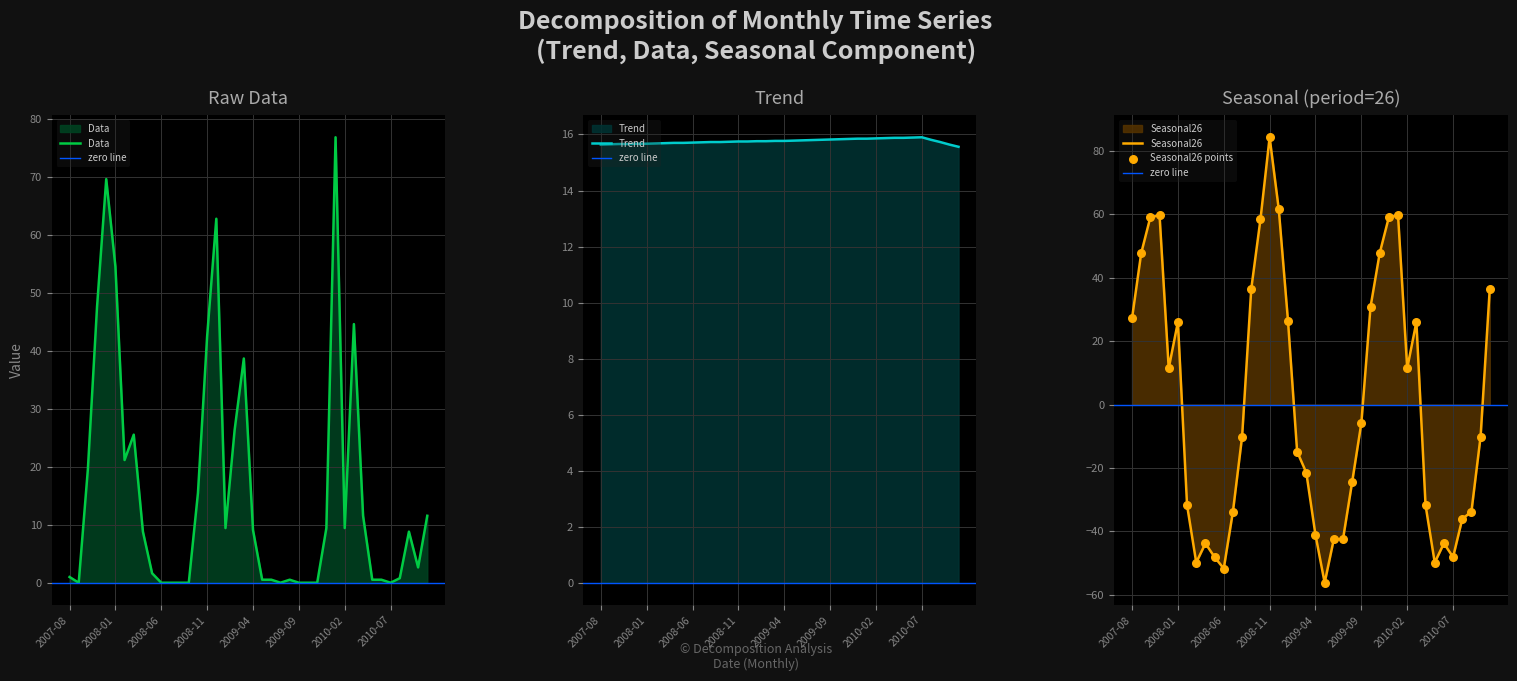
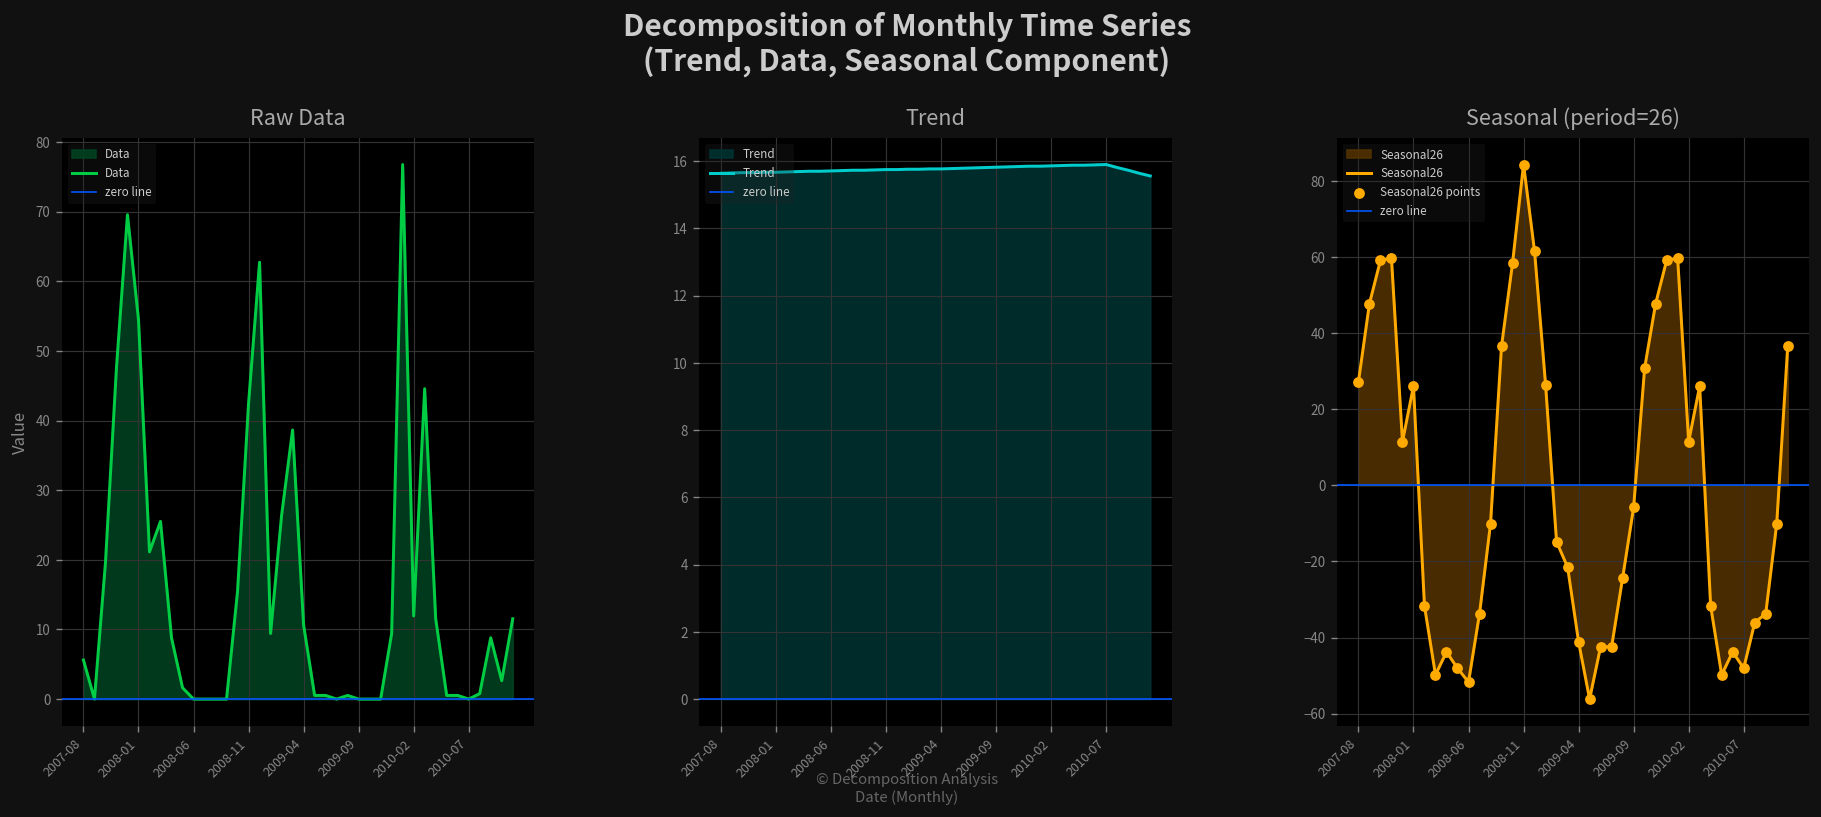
  {
    "Raw Data": {
-     "2007-08": 1,
+     "2007-08": 6,
      "2008-01": 55,
      "2008-06": 0,
      "2008-11": 42,
-     "2009-04": 9,
+     "2009-04": 11,
      "2009-09": 0,
-     "2010-02": 9,
+     "2010-02": 12,
      "2010-07": 0
    },
    "Trend": {
      "2008-06": 15.7,
      "2008-11": 15.8,
      "2009-04": 15.8,
      "2009-09": 15.8,
      "2010-02": 15.9,
      "2010-07": 15.9
    },
    "Seasonal (period=26)": {
      "Seasonal26 points": {
        "2008-06": -52,
        "2009-04": -41,
        "2009-09": -6,
        "2010-07": -48
      }
    }
  }
